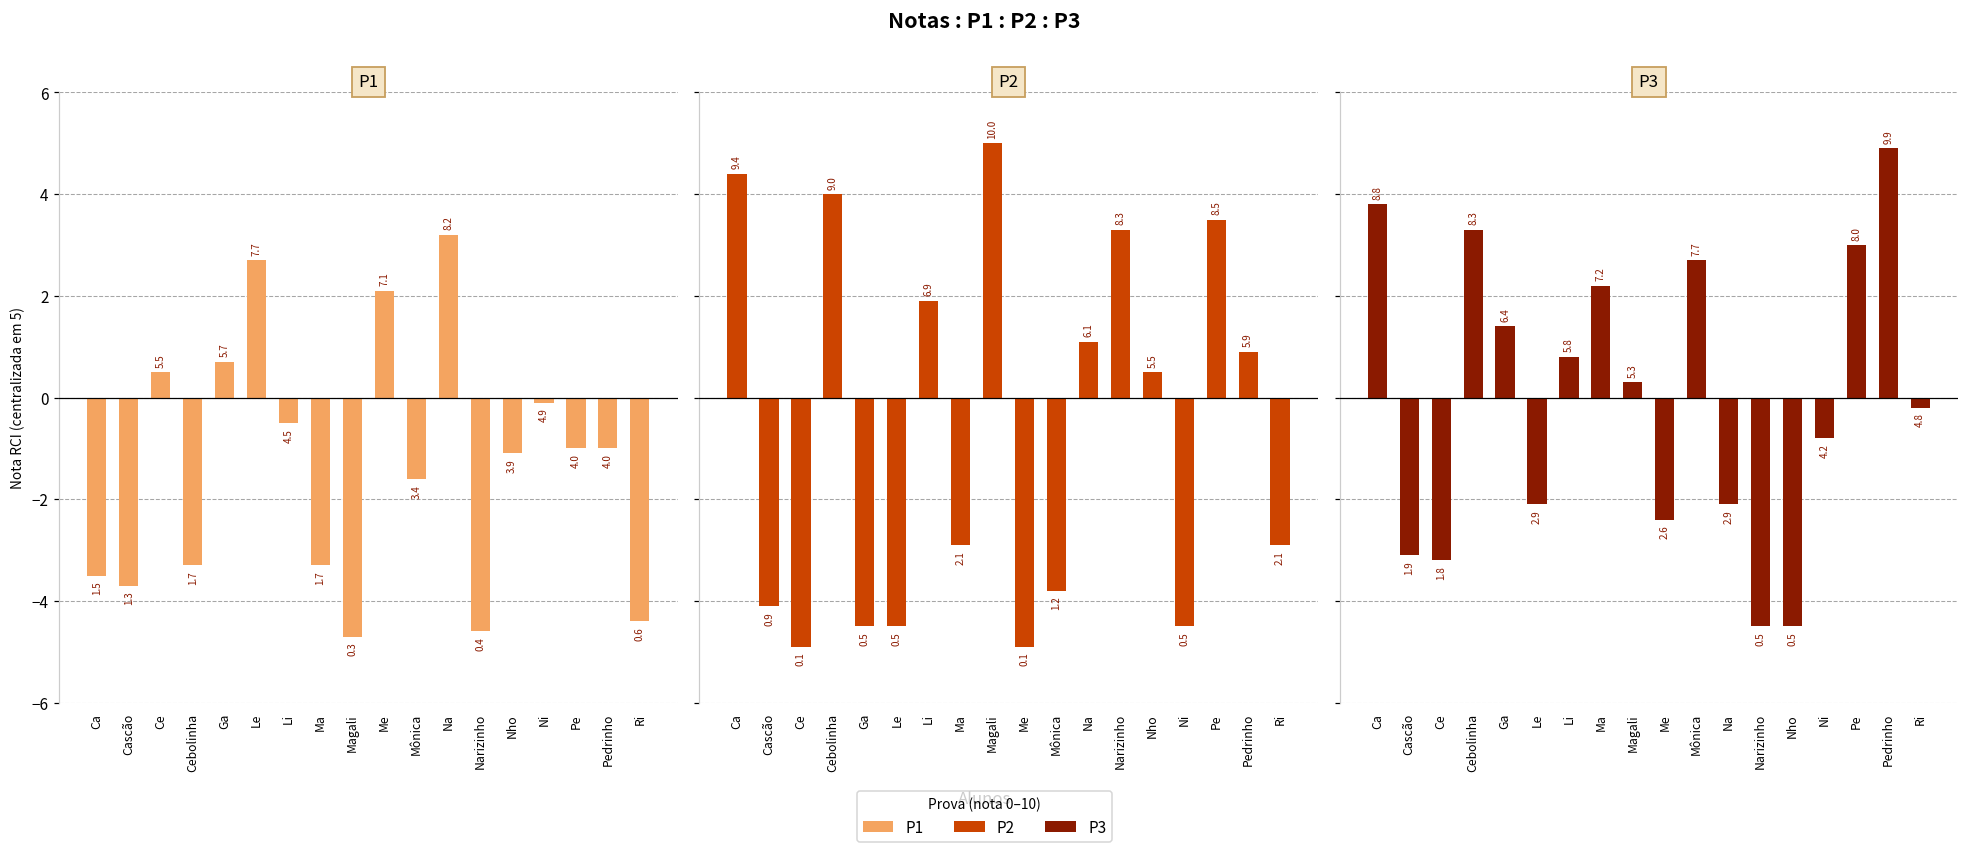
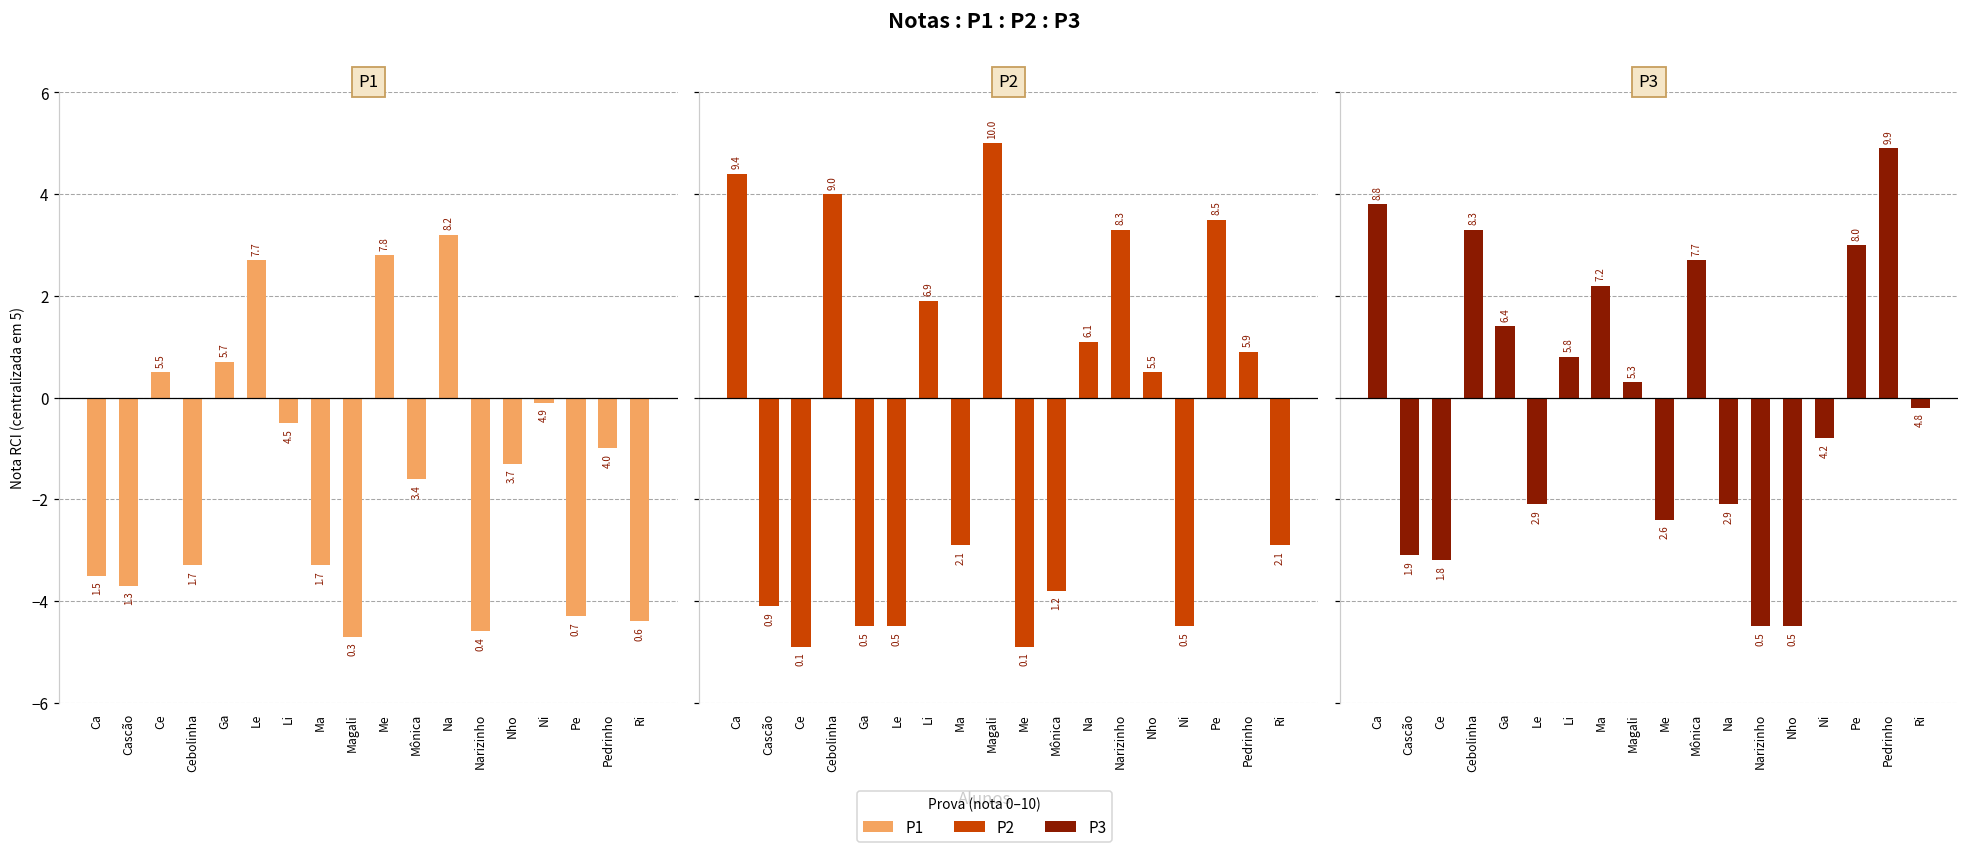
  {
    "P1": {
-     "Me": 7.1,
-     "Nho": 3.9,
-     "Pe": 4.0
+     "Me": 7.8,
+     "Nho": 3.7,
+     "Pe": 0.7
    }
  }
